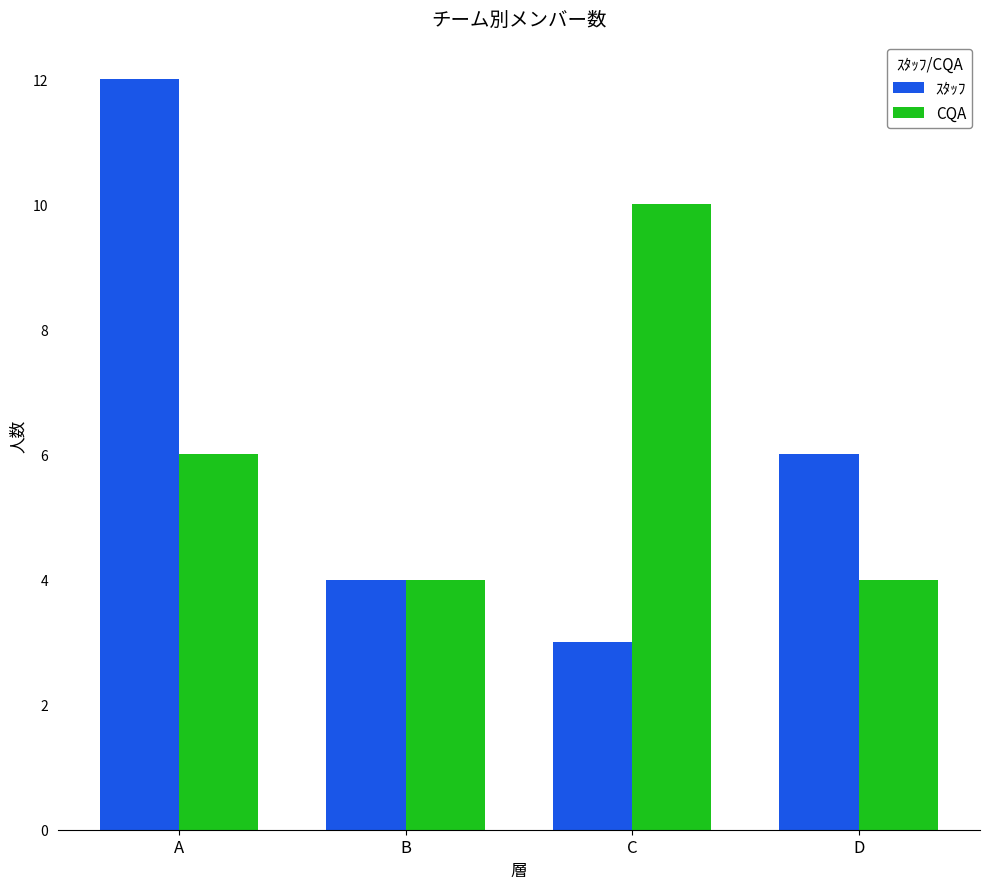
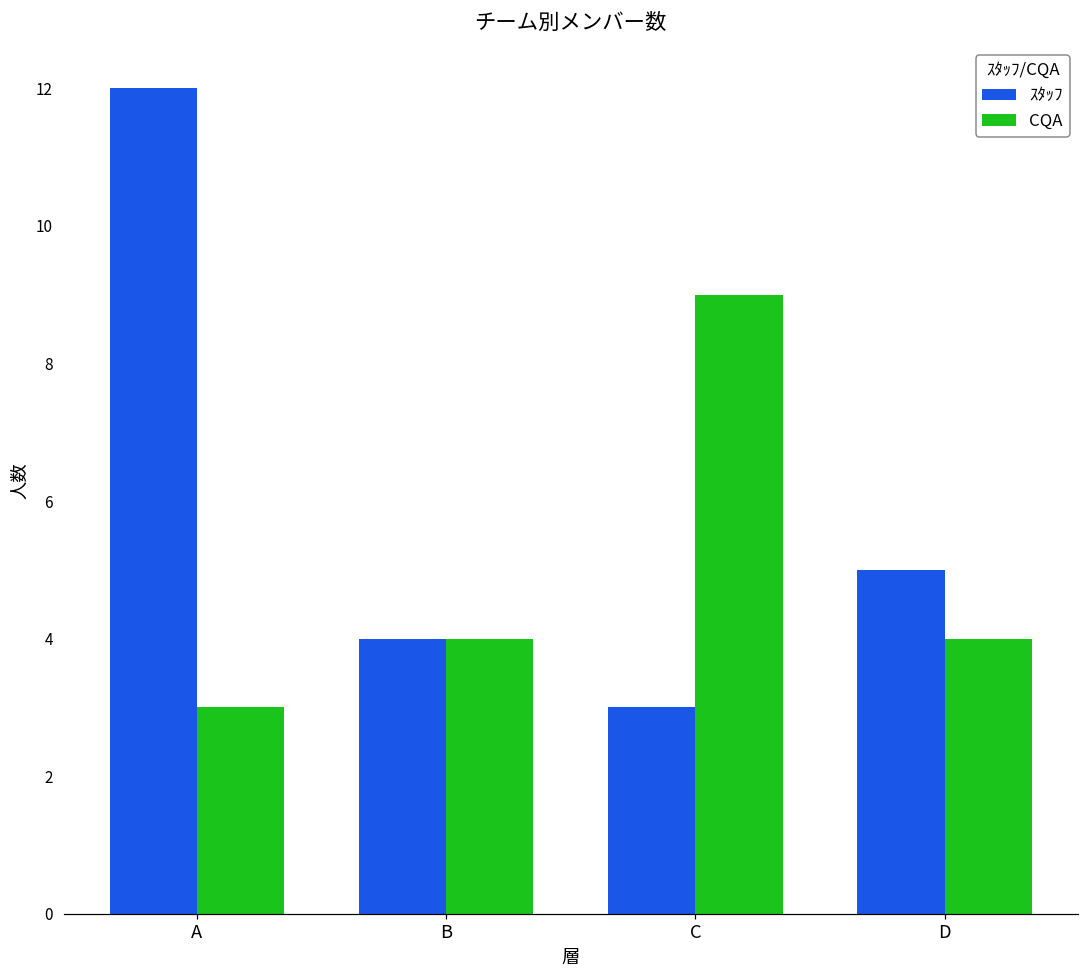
  {
    "ｽﾀｯﾌ": {
      "A": 12,
      "B": 4,
      "C": 3,
-     "D": 6
+     "D": 5
    },
    "CQA": {
-     "A": 6,
+     "A": 3,
      "B": 4,
-     "C": 10,
+     "C": 9,
      "D": 4
    }
  }
